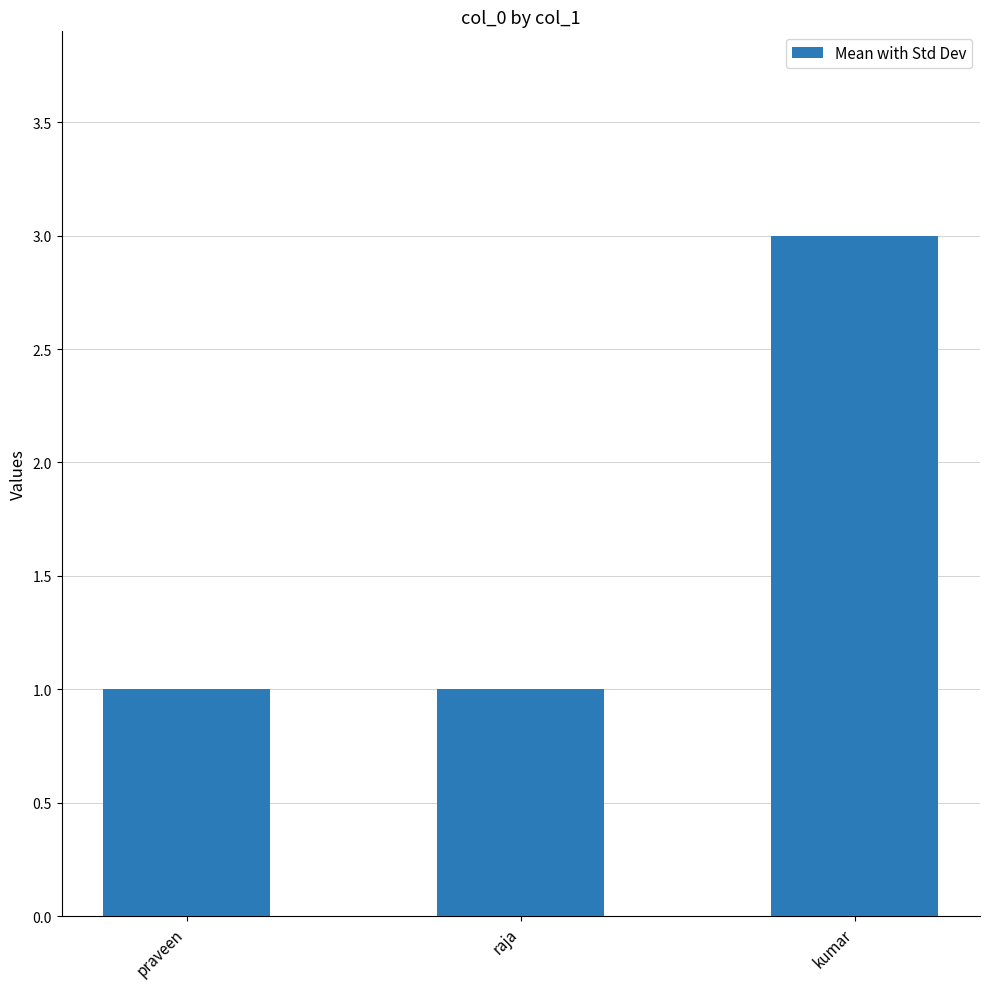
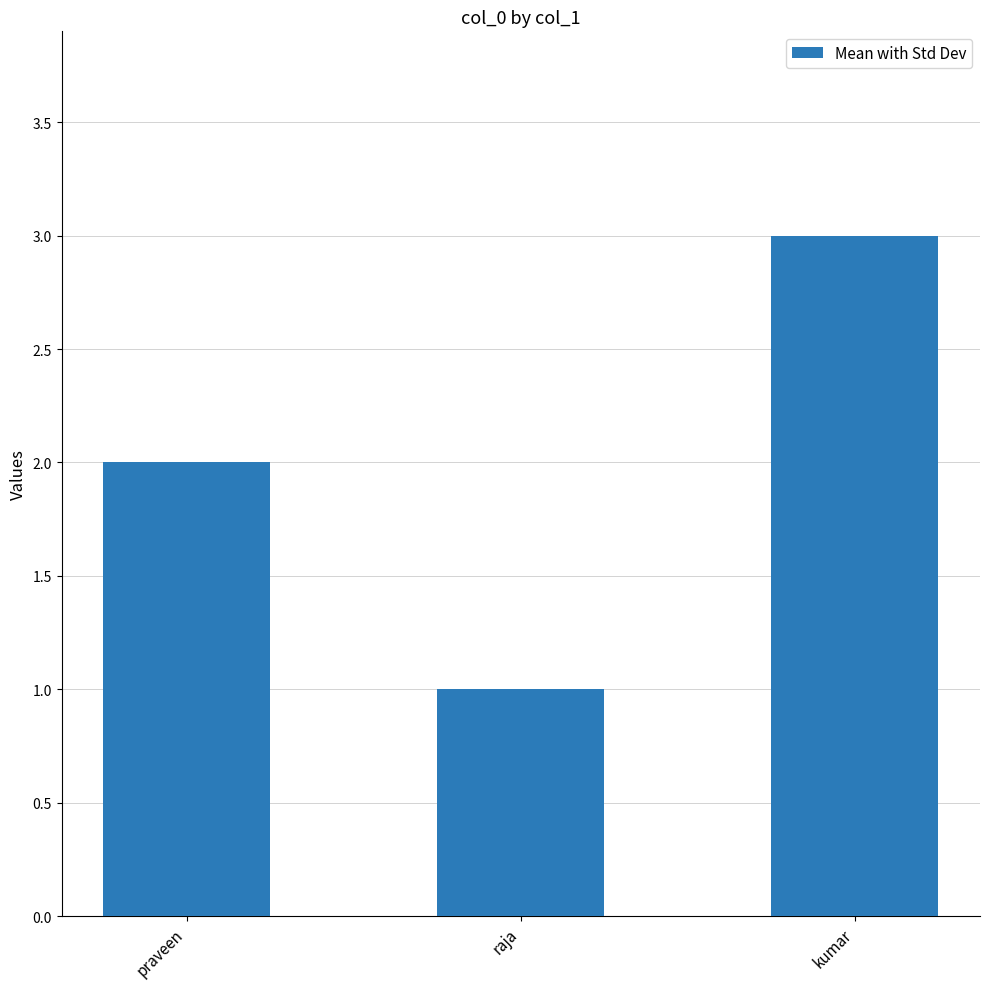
  {
-   "praveen": 1,
+   "praveen": 2,
    "raja": 1,
    "kumar": 3
  }
